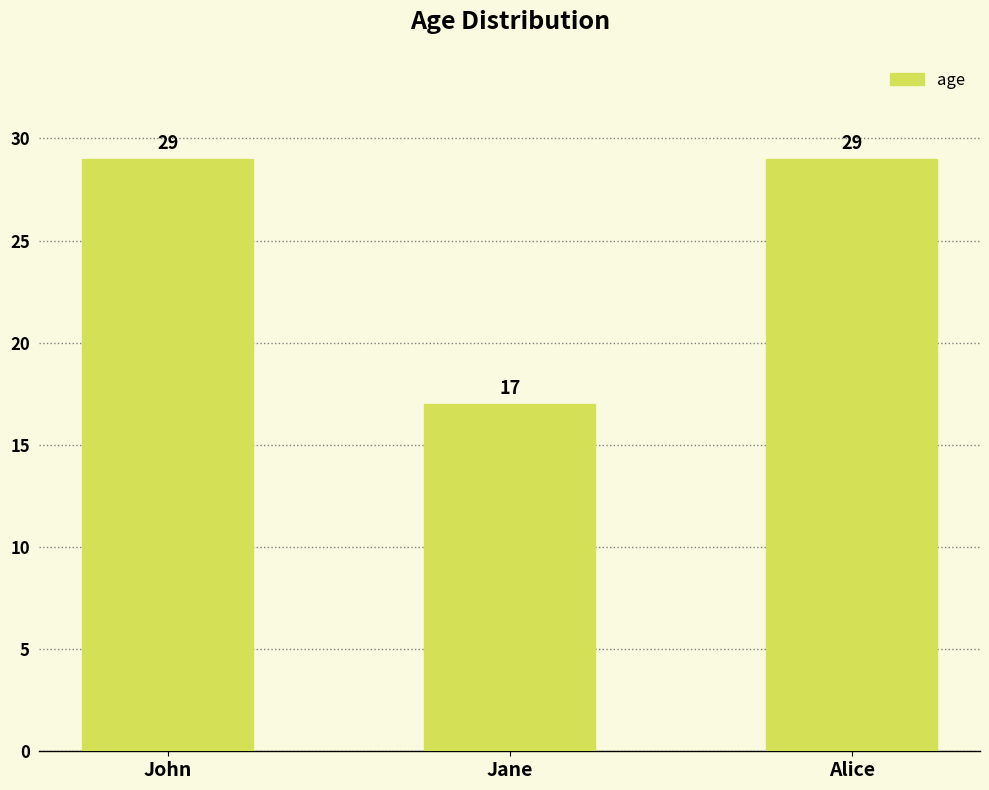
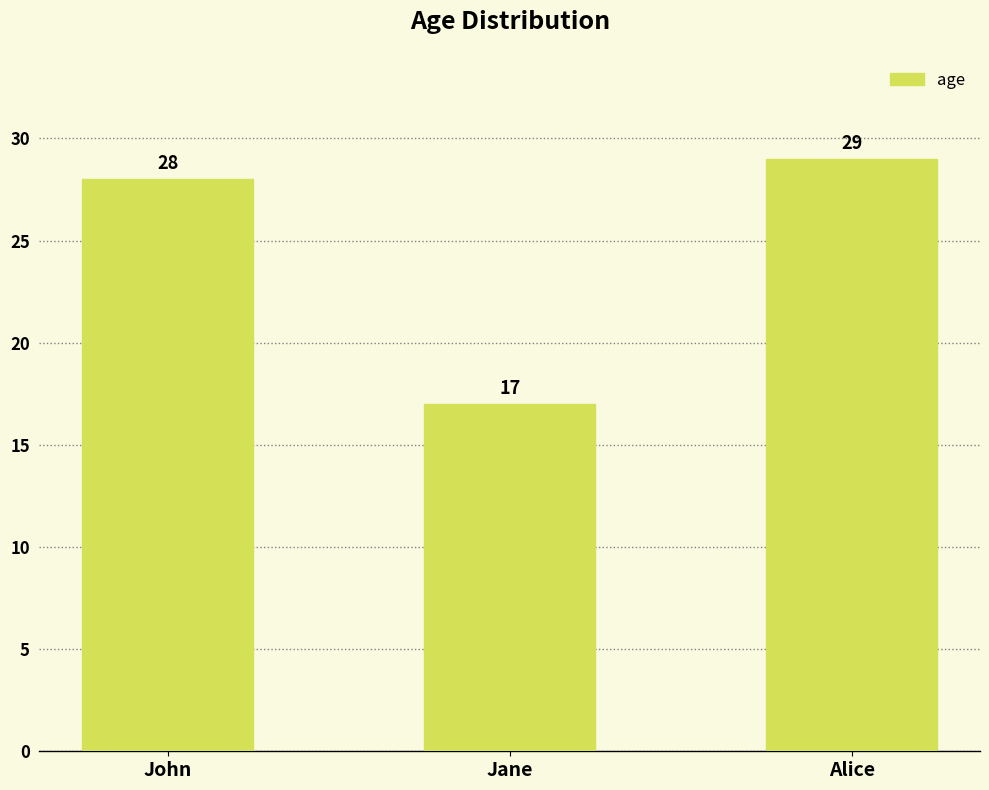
  {
-   "John": 29,
+   "John": 28,
    "Jane": 17,
    "Alice": 29
  }
